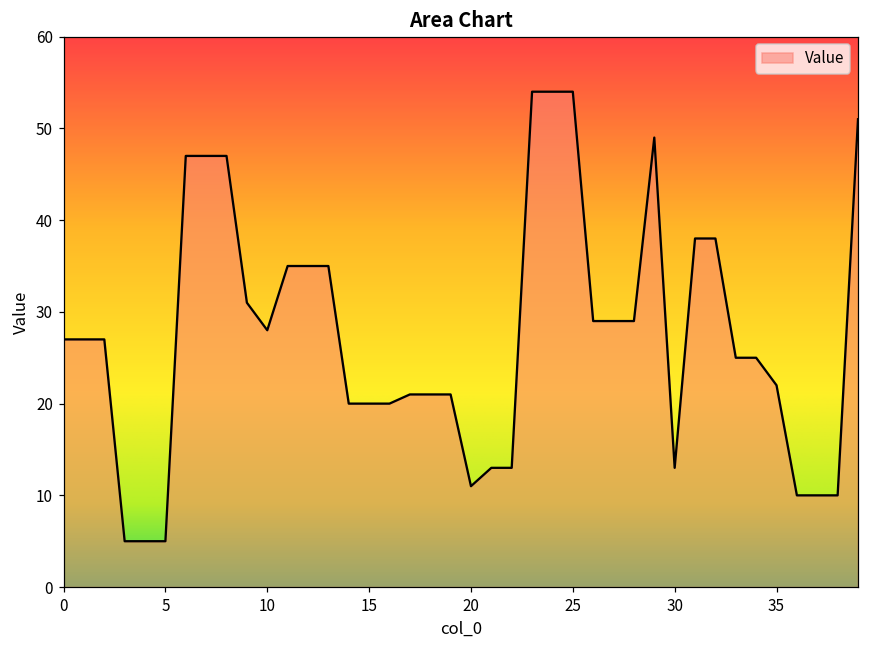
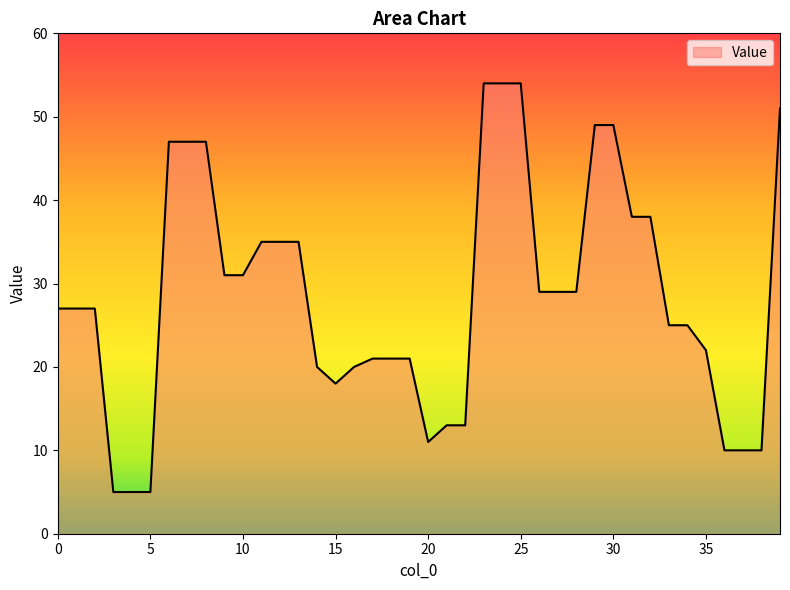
  {
    "0": 27,
    "5": 5,
-   "10": 28,
-   "15": 20,
+   "10": 31,
+   "15": 18,
    "20": 11,
    "25": 54,
-   "30": 13,
+   "30": 49,
    "35": 22
  }
